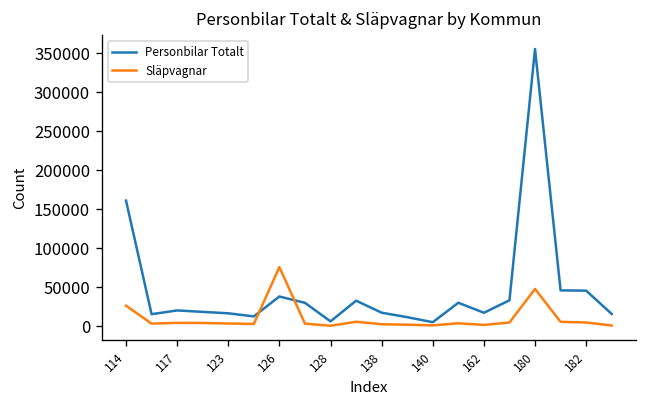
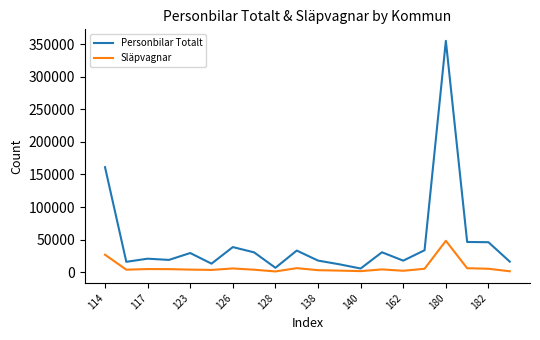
  {
    "Personbilar Totalt": {
      "114": 160000,
      "117": 20000,
-     "123": 20000,
+     "123": 30000,
      "126": 40000,
      "128": 10000,
      "138": 20000,
      "140": 10000,
      "162": 20000,
      "180": 360000,
      "182": 50000
    },
    "Släpvagnar": {
      "114": 30000,
      "117": 0,
      "123": 0,
-     "126": 80000,
+     "126": 10000,
      "128": 0,
      "138": 0,
      "140": 0,
      "162": 0,
      "180": 50000,
      "182": 10000
    }
  }
